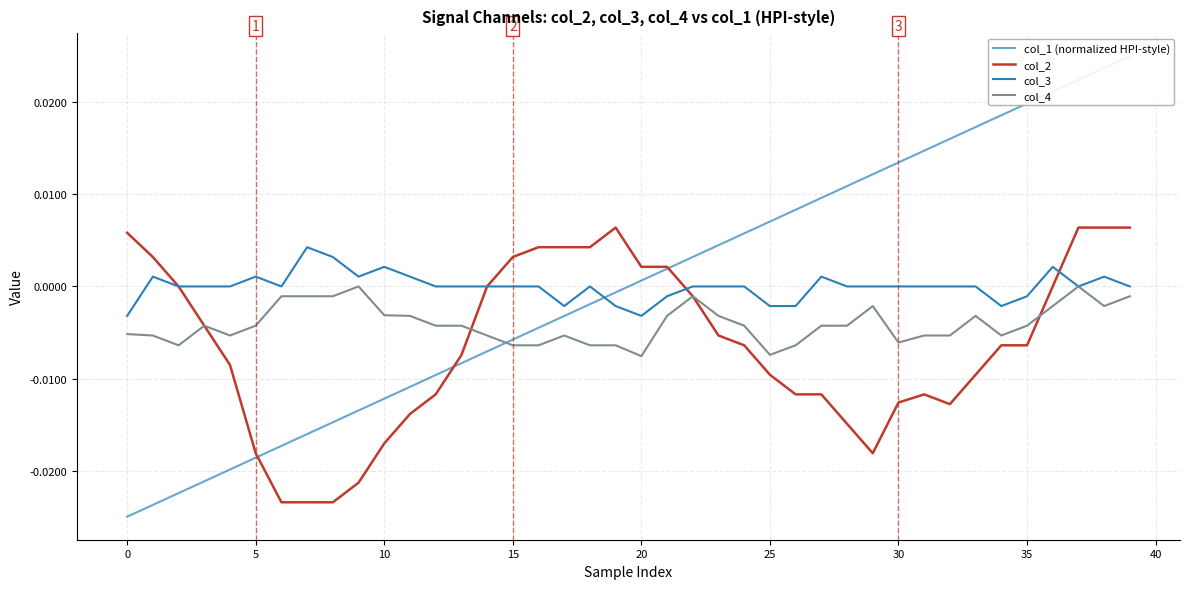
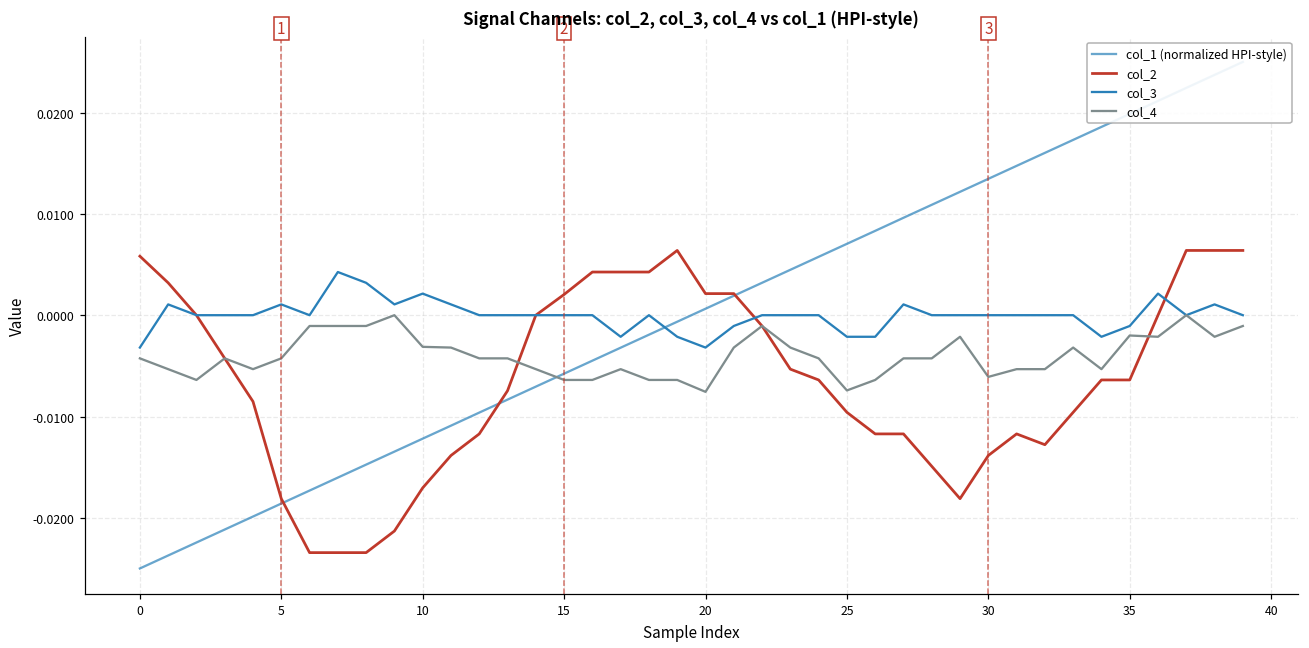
  {
    "col_2": {
      "0": 0.006,
      "5": -0.018,
      "10": -0.017,
-     "15": 0.003,
+     "15": 0.002,
      "20": 0.002,
      "25": -0.010,
-     "30": -0.013,
+     "30": -0.014,
      "35": -0.006
    },
    "col_4": {
-     "0": -0.005,
+     "0": -0.004,
      "5": -0.004,
      "10": -0.003,
      "15": -0.006,
      "20": -0.008,
      "25": -0.007,
      "30": -0.006,
-     "35": -0.004
+     "35": -0.002
    }
  }
